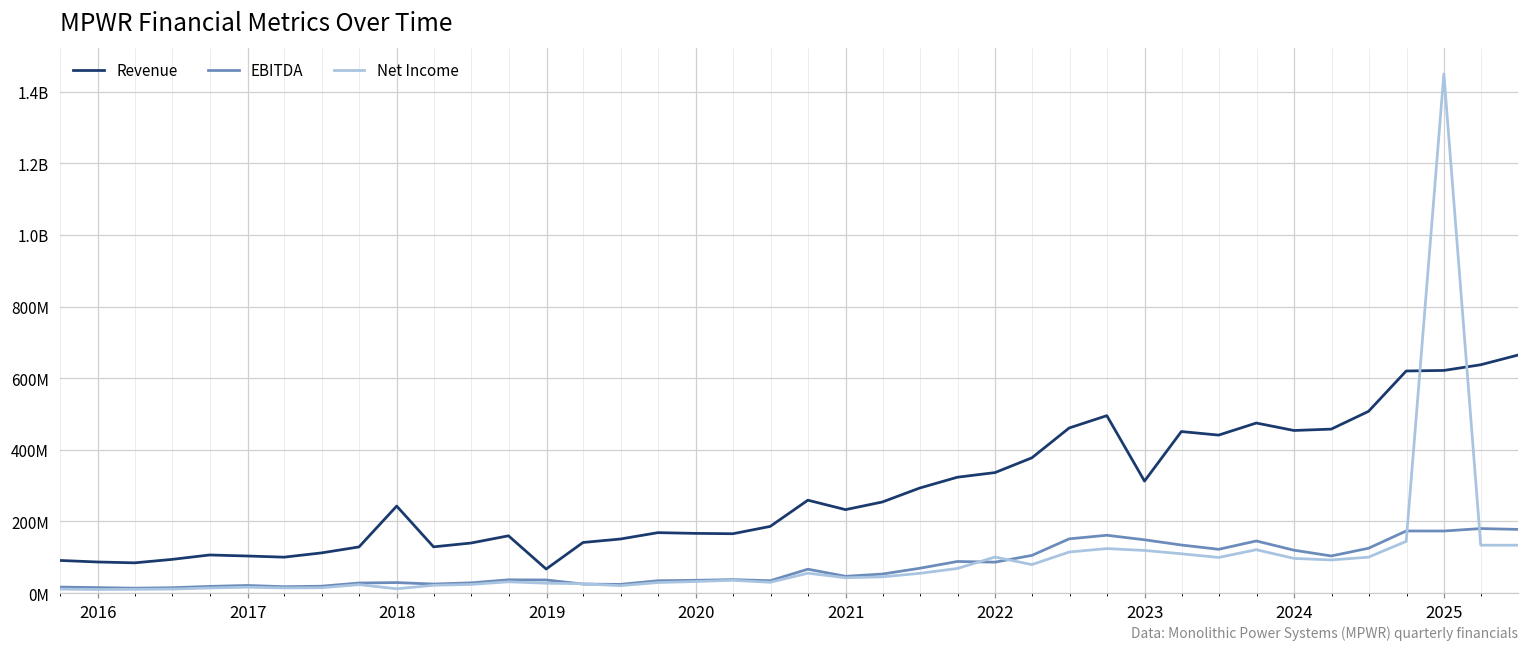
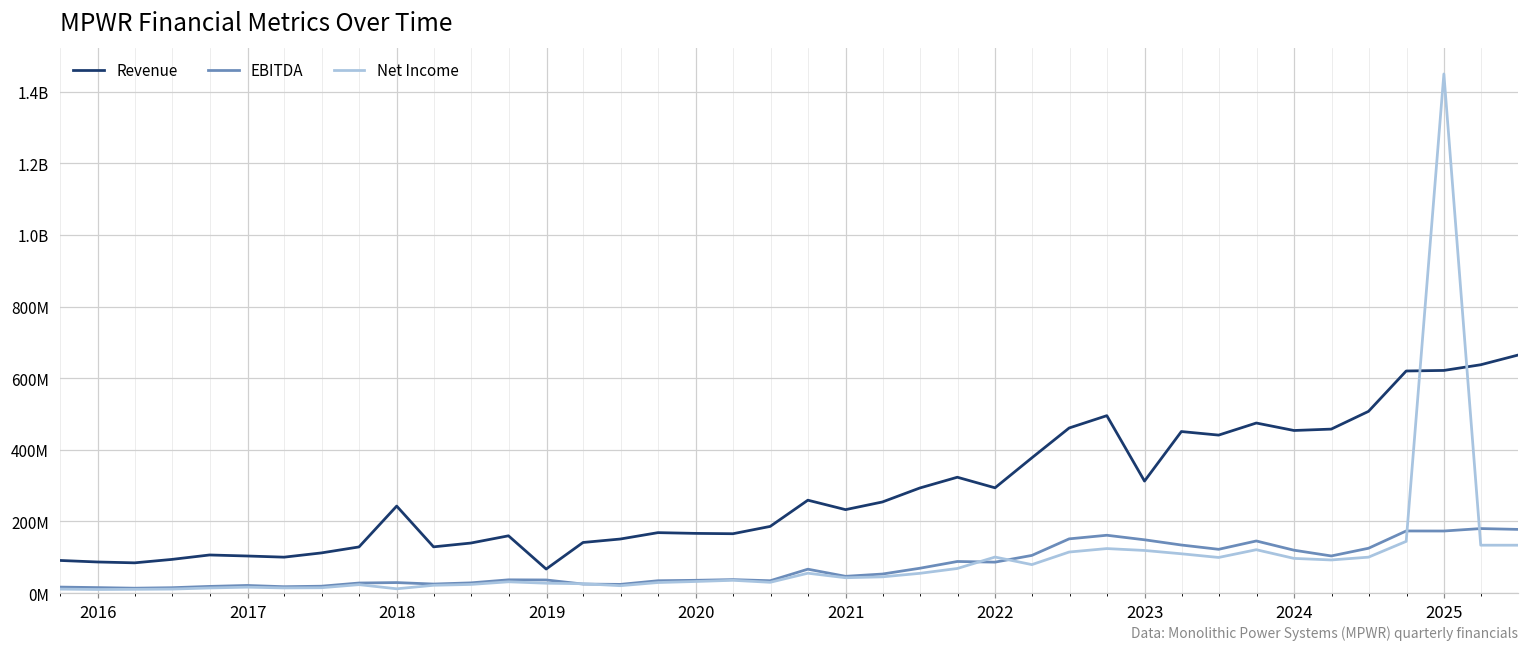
  {
    "Revenue": {
      "2016": 90000000,
      "2017": 100000000,
      "2018": 240000000,
      "2019": 70000000,
      "2020": 170000000,
      "2021": 230000000,
-     "2022": 340000000,
+     "2022": 290000000,
      "2023": 310000000,
      "2024": 450000000,
      "2025": 620000000
    },
    "EBITDA": {
      "2018": 30000000,
      "2019": 40000000,
      "2022": 90000000,
      "2023": 150000000,
      "2024": 120000000,
      "2025": 170000000
    },
    "Net Income": {
      "2018": 10000000,
      "2019": 30000000,
      "2022": 100000000,
      "2023": 120000000,
      "2024": 100000000,
      "2025": 1450000000
    }
  }
